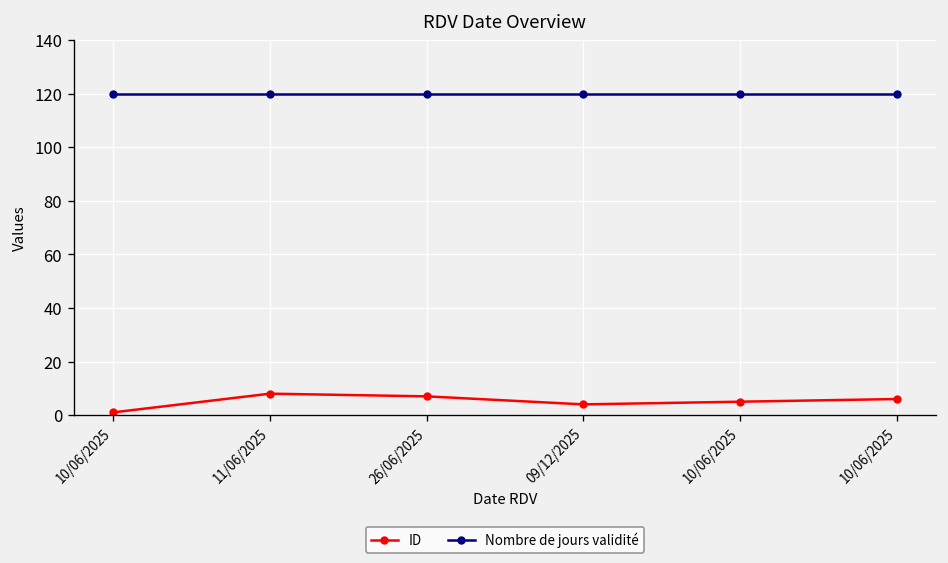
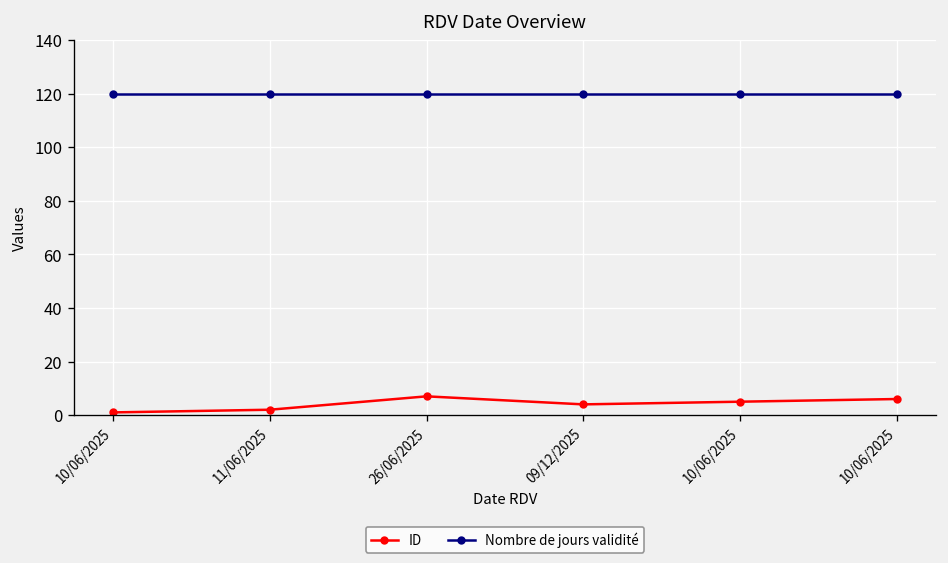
  {
    "ID": {
-     "11/06/2025": 8,
+     "11/06/2025": 2,
      "26/06/2025": 7,
      "09/12/2025": 4
    },
    "Nombre de jours validité": {
      "11/06/2025": 120,
      "26/06/2025": 120,
      "09/12/2025": 120
    }
  }
